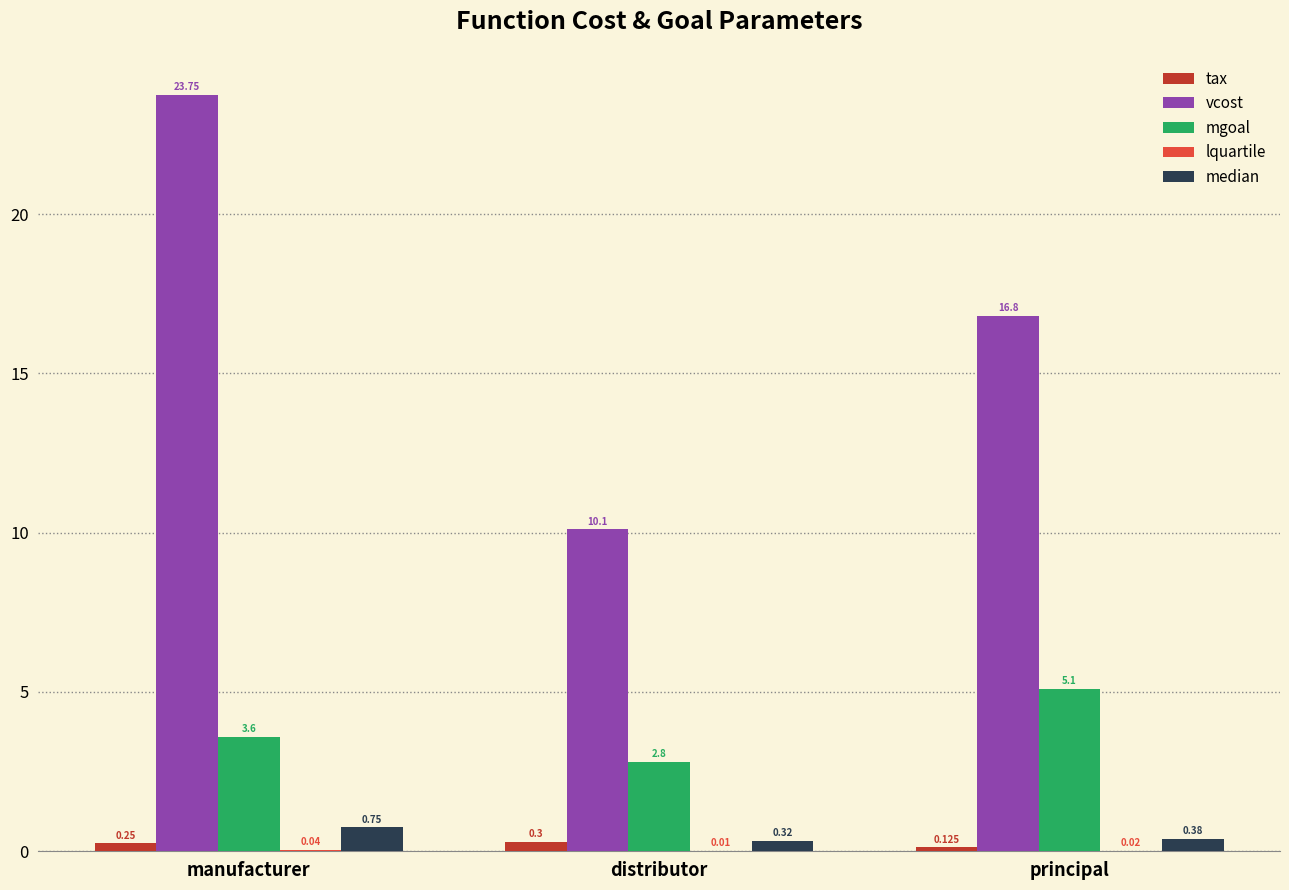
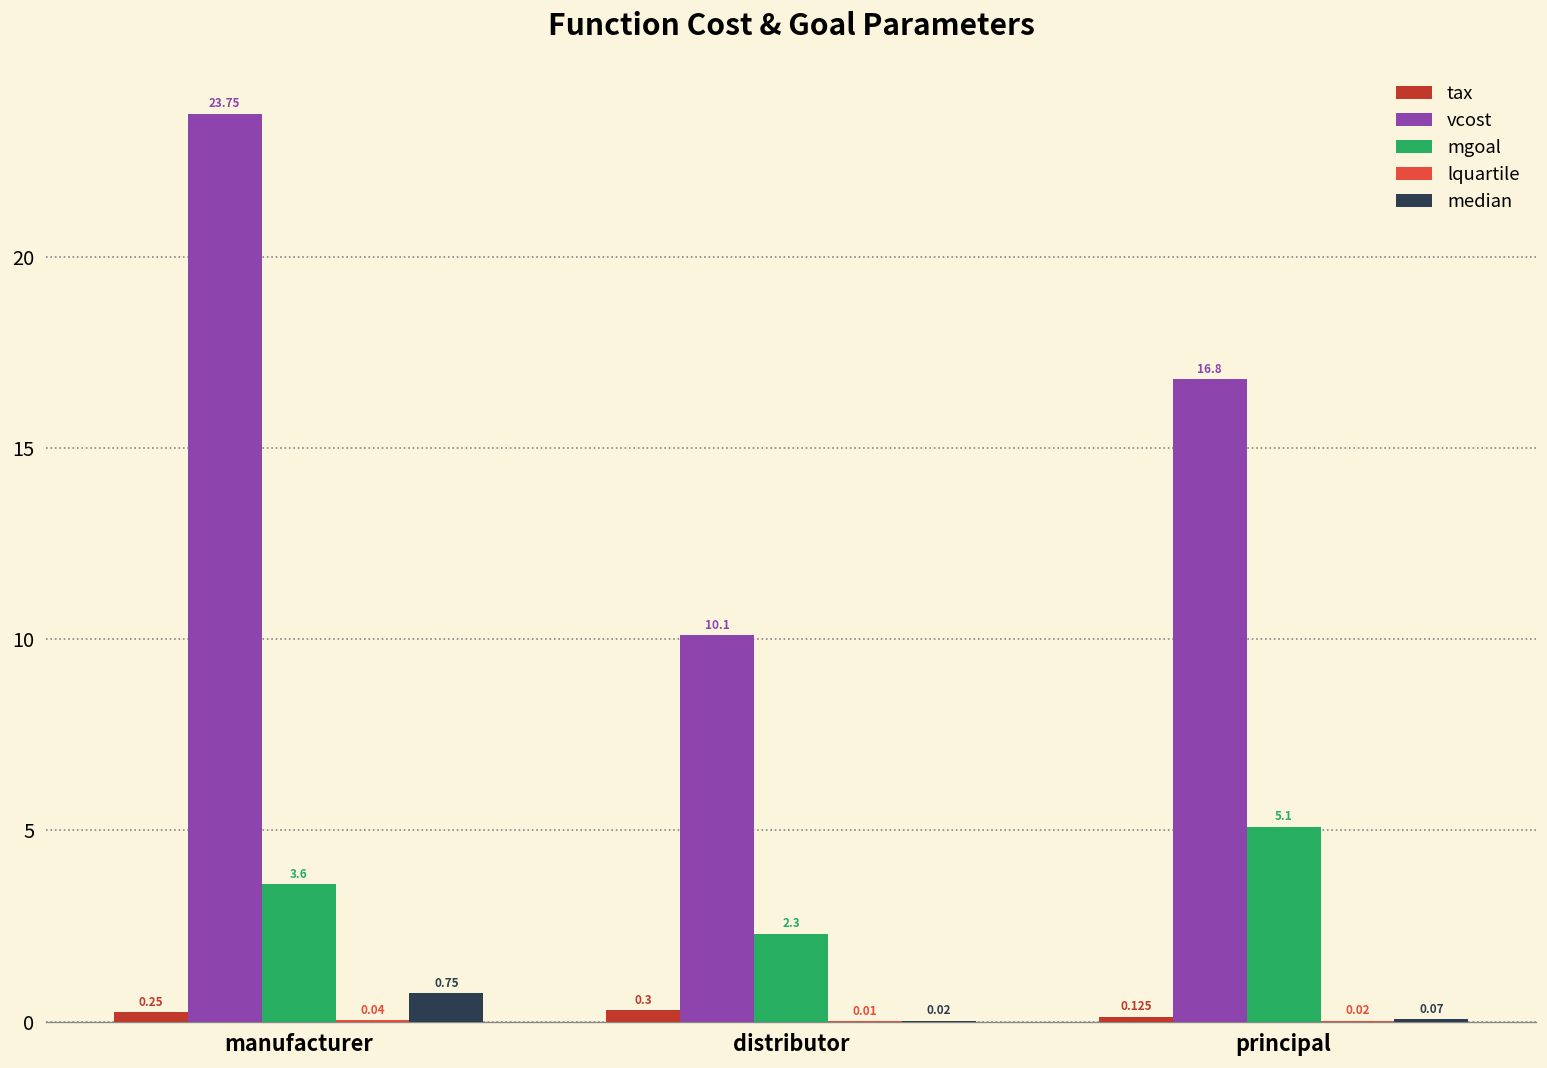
  {
    "vcost": {
      "manufacturer": 23.75,
      "distributor": 10.1,
      "principal": 16.8
    },
    "mgoal": {
      "manufacturer": 3.6,
-     "distributor": 2.8,
+     "distributor": 2.3,
      "principal": 5.1
    },
    "median": {
      "manufacturer": 0.75,
-     "distributor": 0.32,
-     "principal": 0.38
+     "distributor": 0.02,
+     "principal": 0.07
    }
  }
